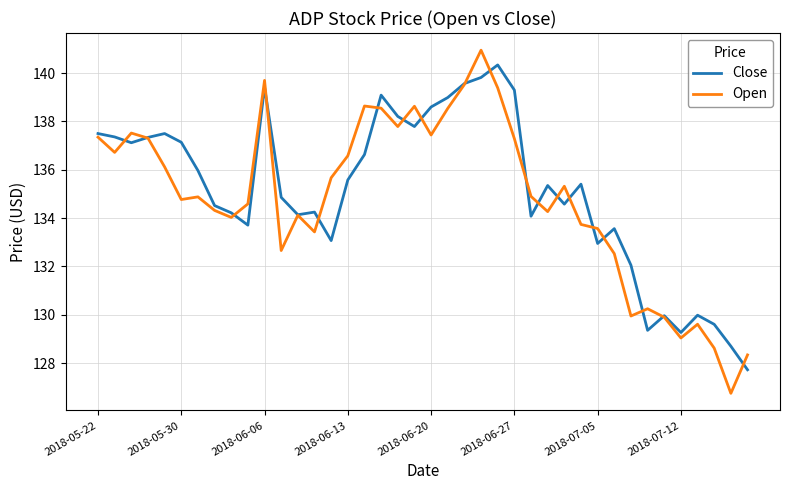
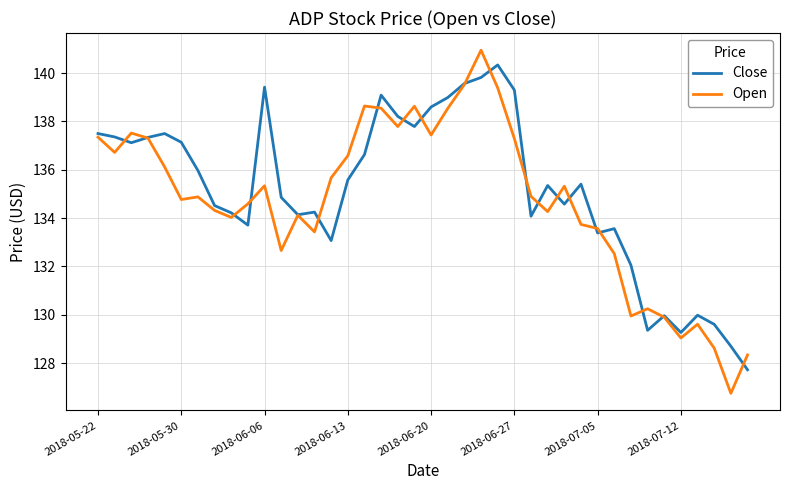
  {
    "Close": {
      "2018-05-22": 137.5,
      "2018-05-30": 137.1,
      "2018-06-06": 139.4,
      "2018-06-13": 135.6,
      "2018-06-20": 138.6,
      "2018-06-27": 139.3,
-     "2018-07-05": 133.0,
+     "2018-07-05": 133.4,
      "2018-07-12": 129.3
    },
    "Open": {
      "2018-05-22": 137.4,
      "2018-05-30": 134.8,
-     "2018-06-06": 139.7,
+     "2018-06-06": 135.3,
      "2018-06-13": 136.6,
      "2018-06-20": 137.4,
      "2018-06-27": 137.3,
      "2018-07-05": 133.6,
      "2018-07-12": 129.0
    }
  }
